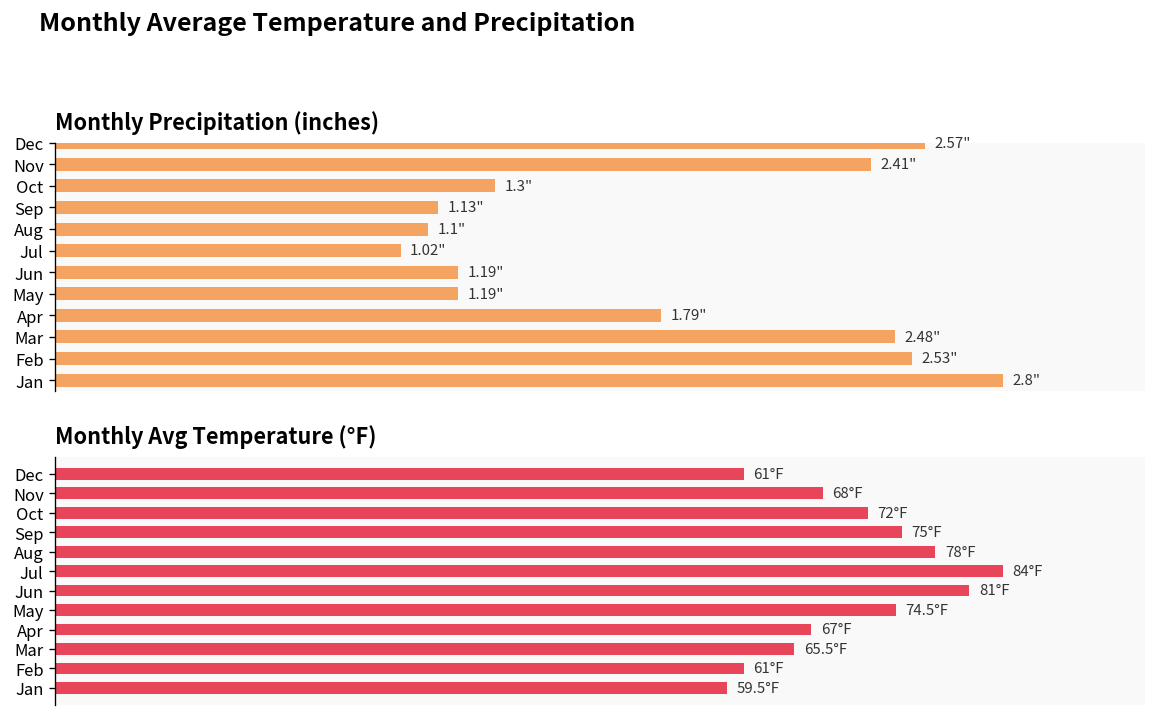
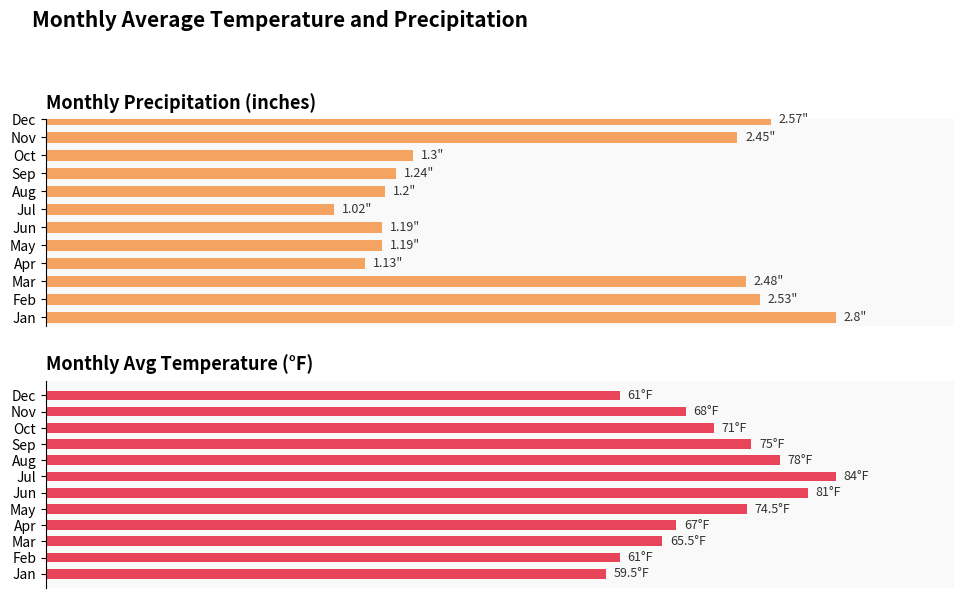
  {
    "Monthly Precipitation (inches)": {
-     "Nov": "2.41\"",
-     "Sep": "1.13\"",
-     "Aug": "1.1\"",
-     "Apr": "1.79\""
+     "Nov": "2.45\"",
+     "Sep": "1.24\"",
+     "Aug": "1.2\"",
+     "Apr": "1.13\""
    },
    "Monthly Avg Temperature (°F)": {
-     "Oct": "72°F"
+     "Oct": "71°F"
    }
  }
